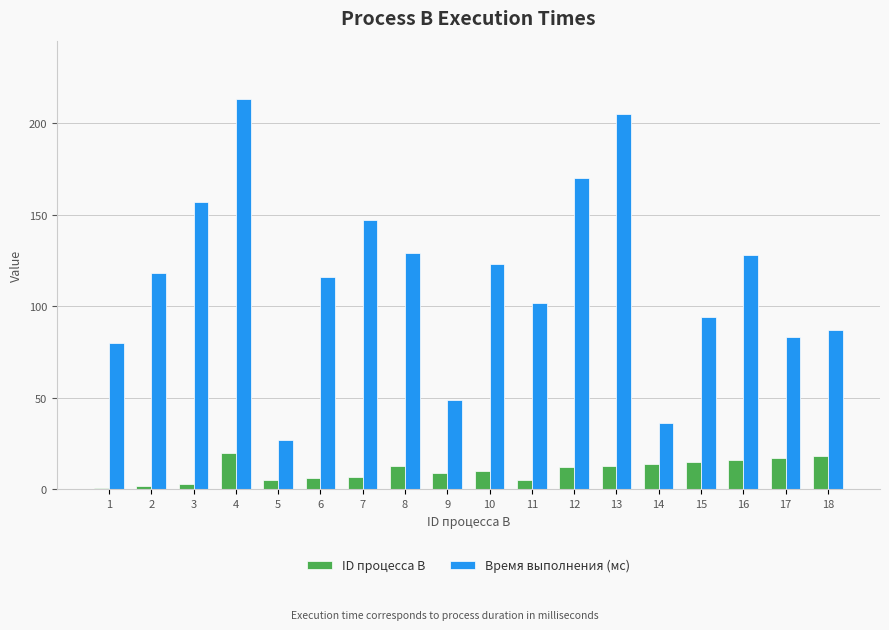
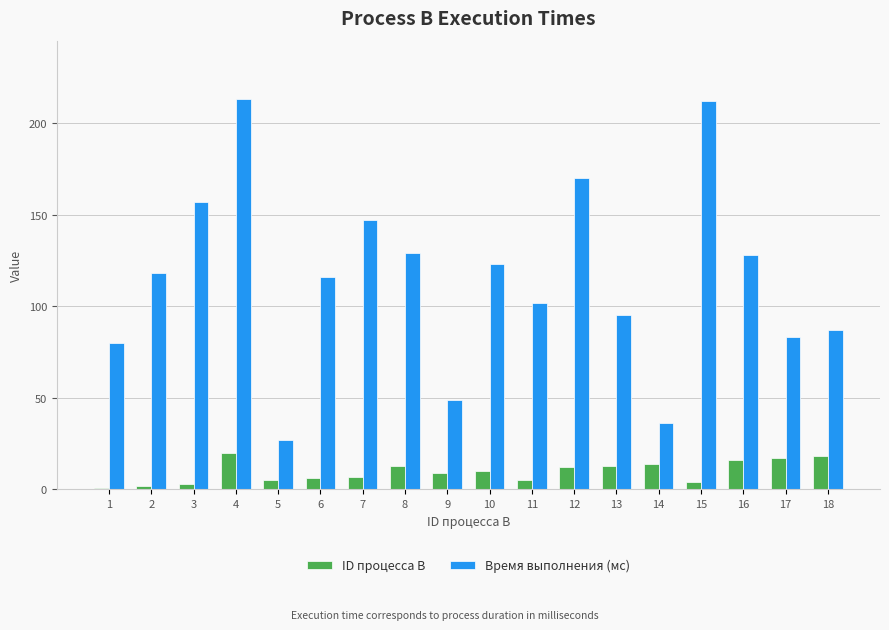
  {
    "ID процесса B": {
      "2": 2,
      "3": 3,
      "4": 20,
      "5": 5,
      "6": 6,
      "7": 7,
      "8": 13,
      "9": 9,
      "10": 10,
      "11": 5,
      "12": 12,
      "13": 13,
      "14": 14,
-     "15": 15,
+     "15": 4,
      "16": 16,
      "17": 17,
      "18": 18
    },
    "Время выполнения (мс)": {
      "1": 80,
      "2": 118,
      "3": 157,
      "4": 213,
      "5": 27,
      "6": 116,
      "7": 147,
      "8": 129,
      "9": 49,
      "10": 123,
      "11": 102,
      "12": 170,
-     "13": 205,
+     "13": 95,
      "14": 36,
-     "15": 94,
+     "15": 212,
      "16": 128,
      "17": 83,
      "18": 87
    }
  }
